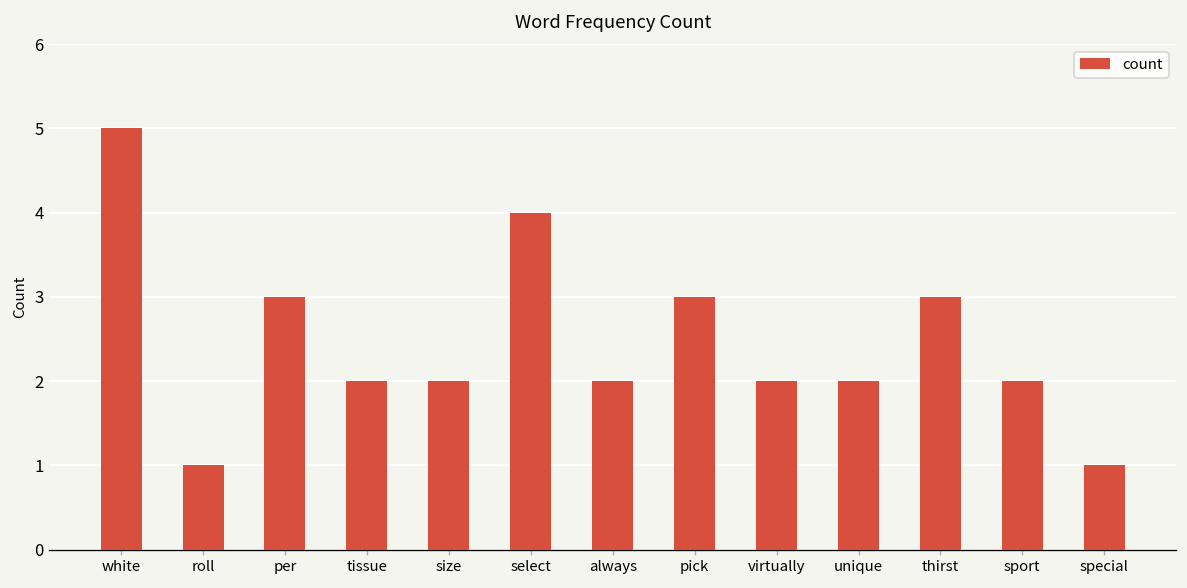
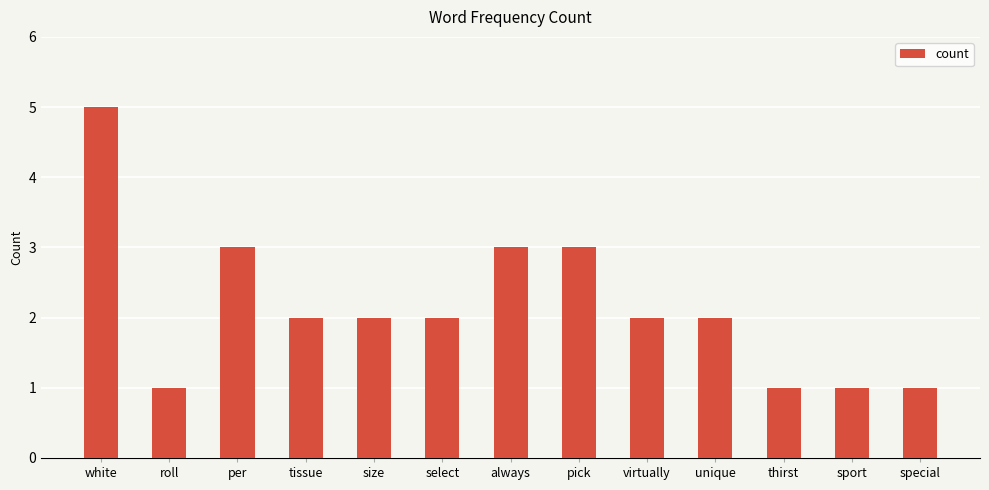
  {
    "white": 5,
    "roll": 1,
    "per": 3,
    "tissue": 2,
    "size": 2,
-   "select": 4,
-   "always": 2,
+   "select": 2,
+   "always": 3,
    "pick": 3,
    "virtually": 2,
    "unique": 2,
-   "thirst": 3,
-   "sport": 2,
+   "thirst": 1,
+   "sport": 1,
    "special": 1
  }
